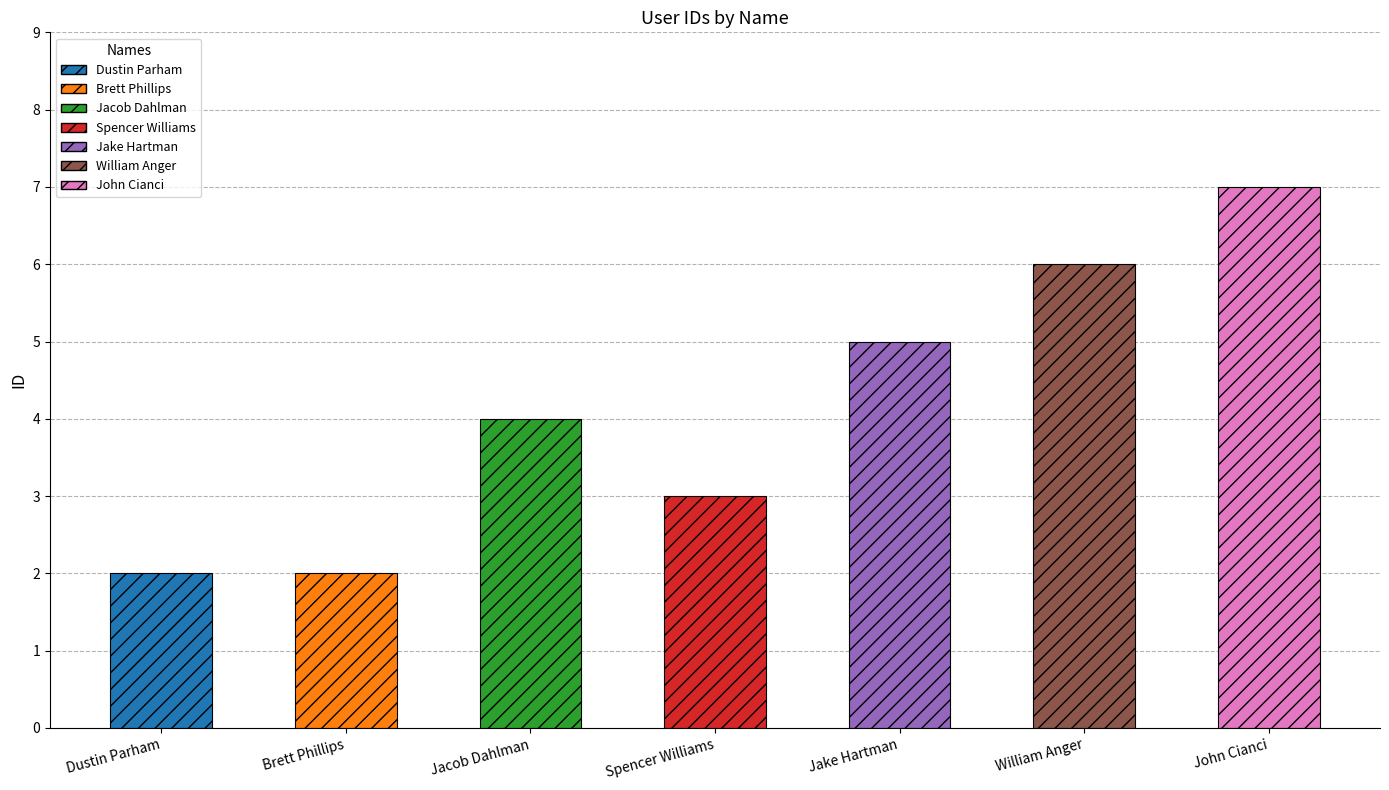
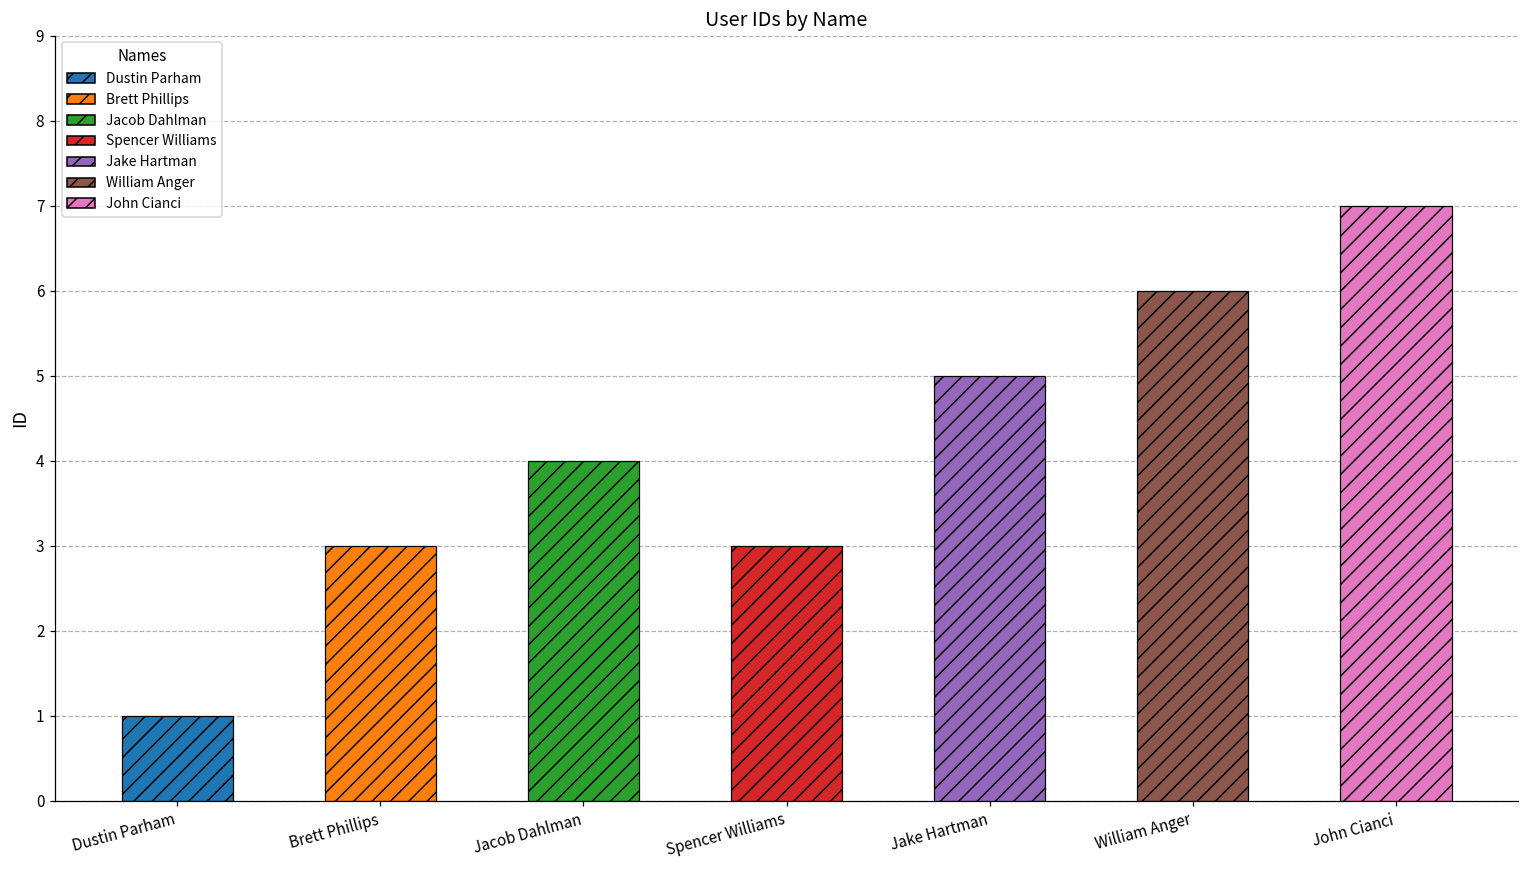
  {
-   "Dustin Parham": 2,
-   "Brett Phillips": 2,
+   "Dustin Parham": 1,
+   "Brett Phillips": 3,
    "Jacob Dahlman": 4,
    "Spencer Williams": 3,
    "Jake Hartman": 5,
    "William Anger": 6,
    "John Cianci": 7
  }
